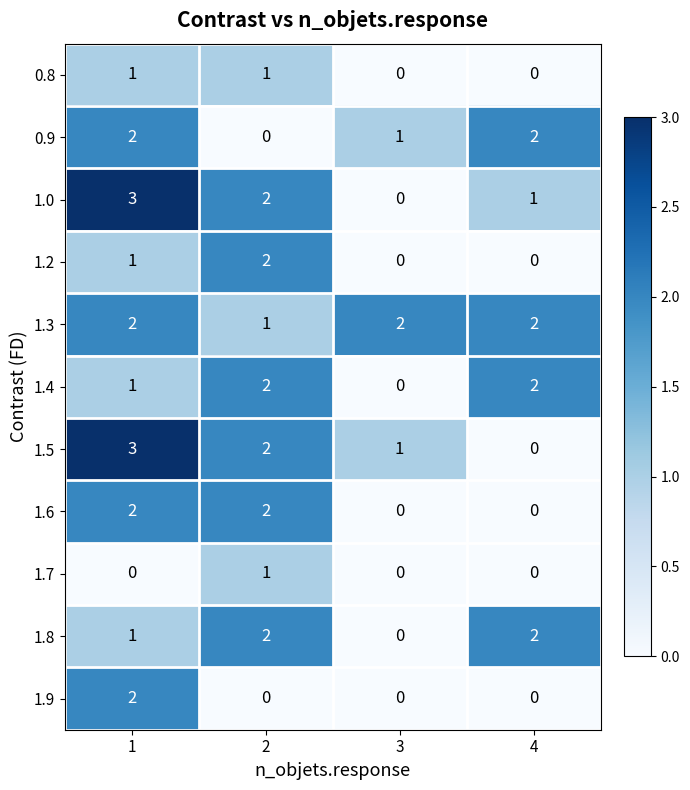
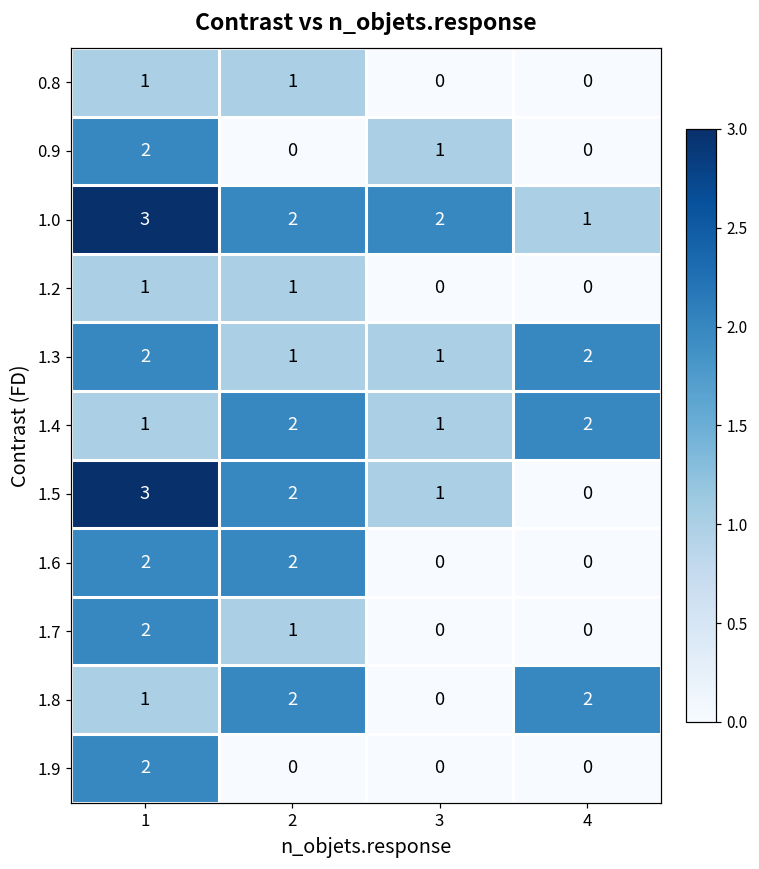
  {
    "0.8": {
      "1": 1,
      "2": 1,
      "3": 0,
      "4": 0
    },
    "0.9": {
      "1": 2,
      "2": 0,
      "3": 1,
-     "4": 2
+     "4": 0
    },
    "1.0": {
      "1": 3,
      "2": 2,
-     "3": 0,
+     "3": 2,
      "4": 1
    },
    "1.2": {
      "1": 1,
-     "2": 2,
+     "2": 1,
      "3": 0,
      "4": 0
    },
    "1.3": {
      "1": 2,
      "2": 1,
-     "3": 2,
+     "3": 1,
      "4": 2
    },
    "1.4": {
      "1": 1,
      "2": 2,
-     "3": 0,
+     "3": 1,
      "4": 2
    },
    "1.5": {
      "1": 3,
      "2": 2,
      "3": 1,
      "4": 0
    },
    "1.6": {
      "1": 2,
      "2": 2,
      "3": 0,
      "4": 0
    },
    "1.7": {
-     "1": 0,
+     "1": 2,
      "2": 1,
      "3": 0,
      "4": 0
    },
    "1.8": {
      "1": 1,
      "2": 2,
      "3": 0,
      "4": 2
    },
    "1.9": {
      "1": 2,
      "2": 0,
      "3": 0,
      "4": 0
    }
  }
